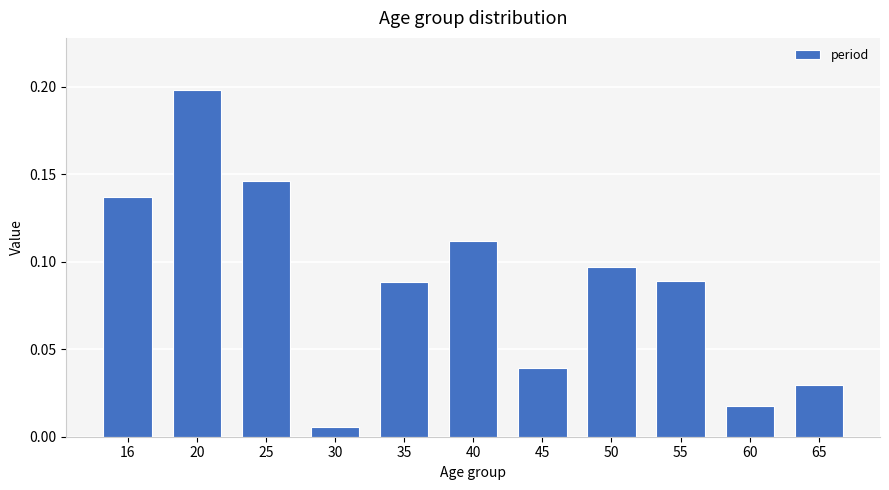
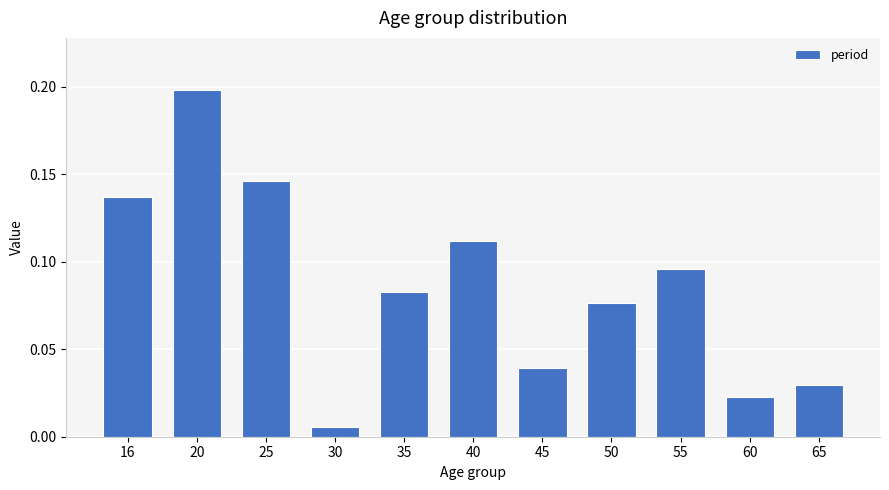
  {
    "16": 0.137,
    "20": 0.198,
    "25": 0.146,
    "30": 0.005,
-   "35": 0.088,
+   "35": 0.083,
    "40": 0.112,
    "45": 0.039,
-   "50": 0.097,
-   "55": 0.089,
-   "60": 0.017,
+   "50": 0.077,
+   "55": 0.096,
+   "60": 0.023,
    "65": 0.030
  }
